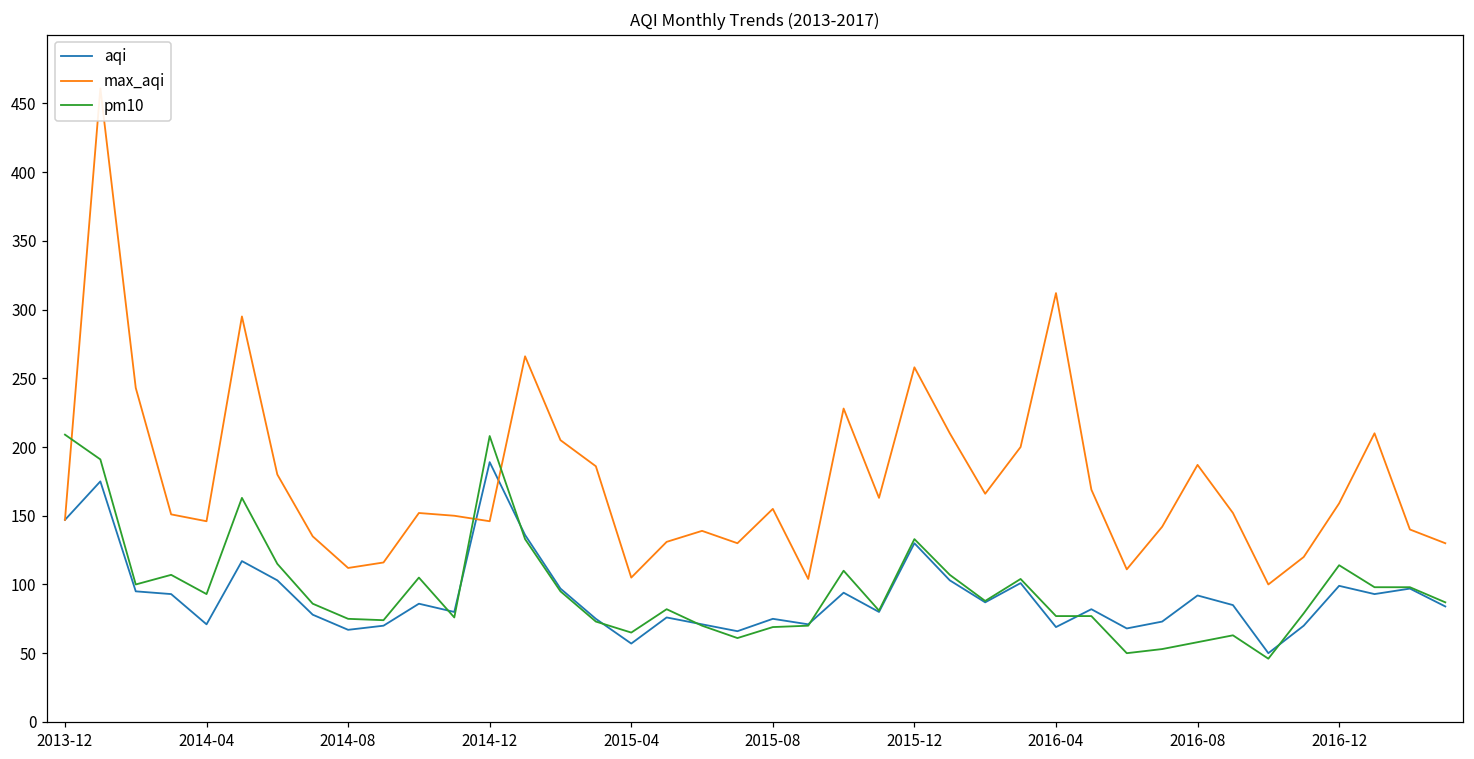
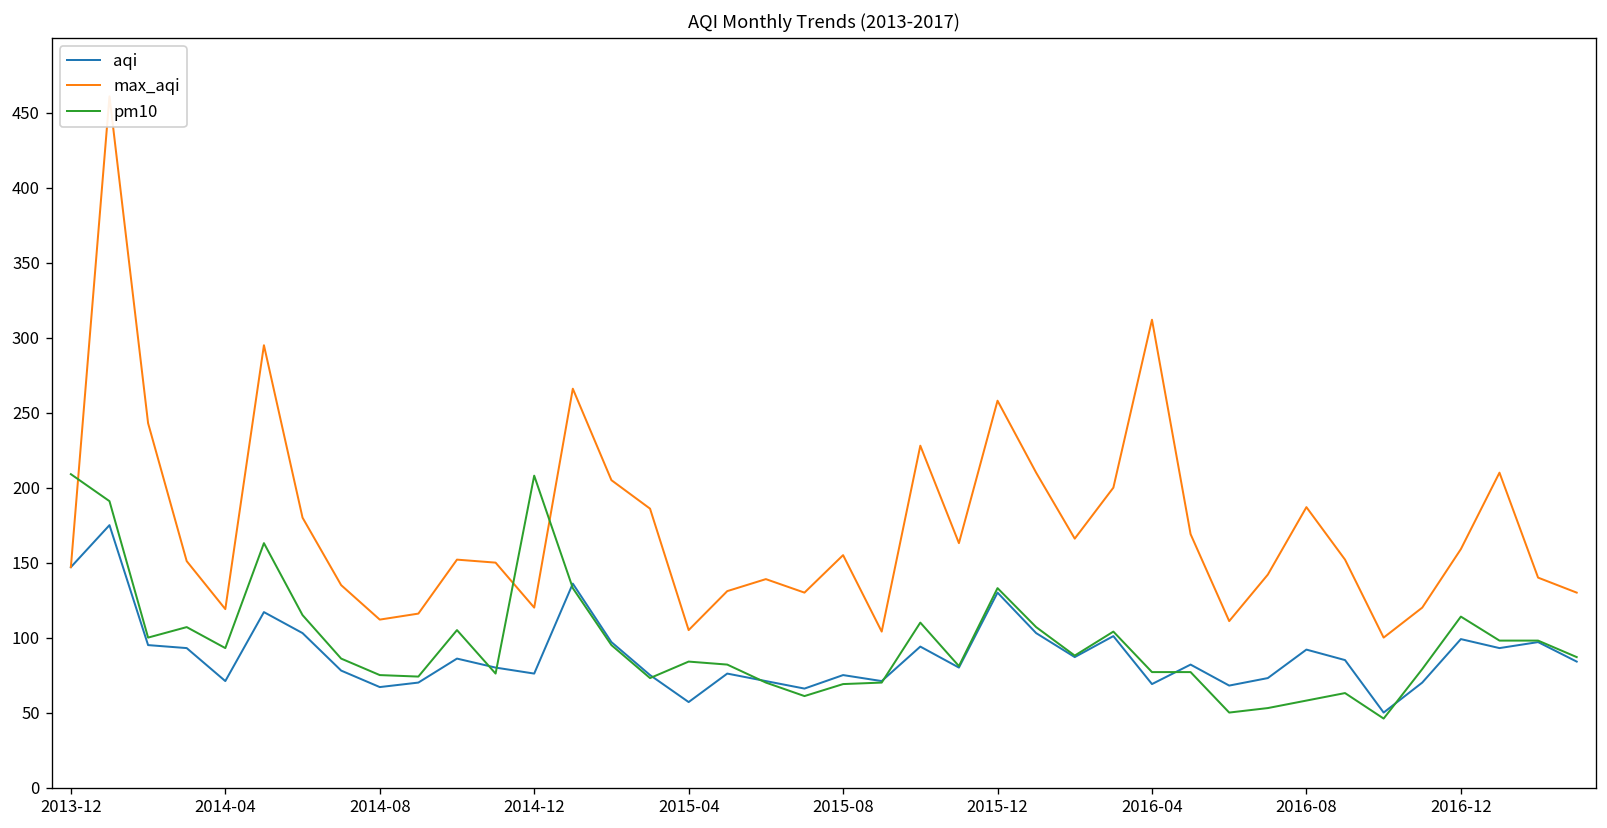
  {
    "aqi": {
      "2014-04": 71,
      "2014-08": 67,
-     "2014-12": 189,
+     "2014-12": 76,
      "2015-04": 57,
      "2015-08": 75,
      "2015-12": 130,
      "2016-04": 69,
      "2016-08": 92,
      "2016-12": 99
    },
    "max_aqi": {
-     "2014-04": 146,
+     "2014-04": 119,
      "2014-08": 112,
-     "2014-12": 146,
+     "2014-12": 120,
      "2015-04": 105,
      "2015-08": 155,
      "2015-12": 258,
      "2016-04": 312,
      "2016-08": 187,
      "2016-12": 159
    },
    "pm10": {
      "2013-12": 209,
      "2014-04": 93,
      "2014-08": 75,
      "2014-12": 208,
-     "2015-04": 65,
+     "2015-04": 84,
      "2015-08": 69,
      "2015-12": 133,
      "2016-04": 77,
      "2016-08": 58,
      "2016-12": 114
    }
  }
